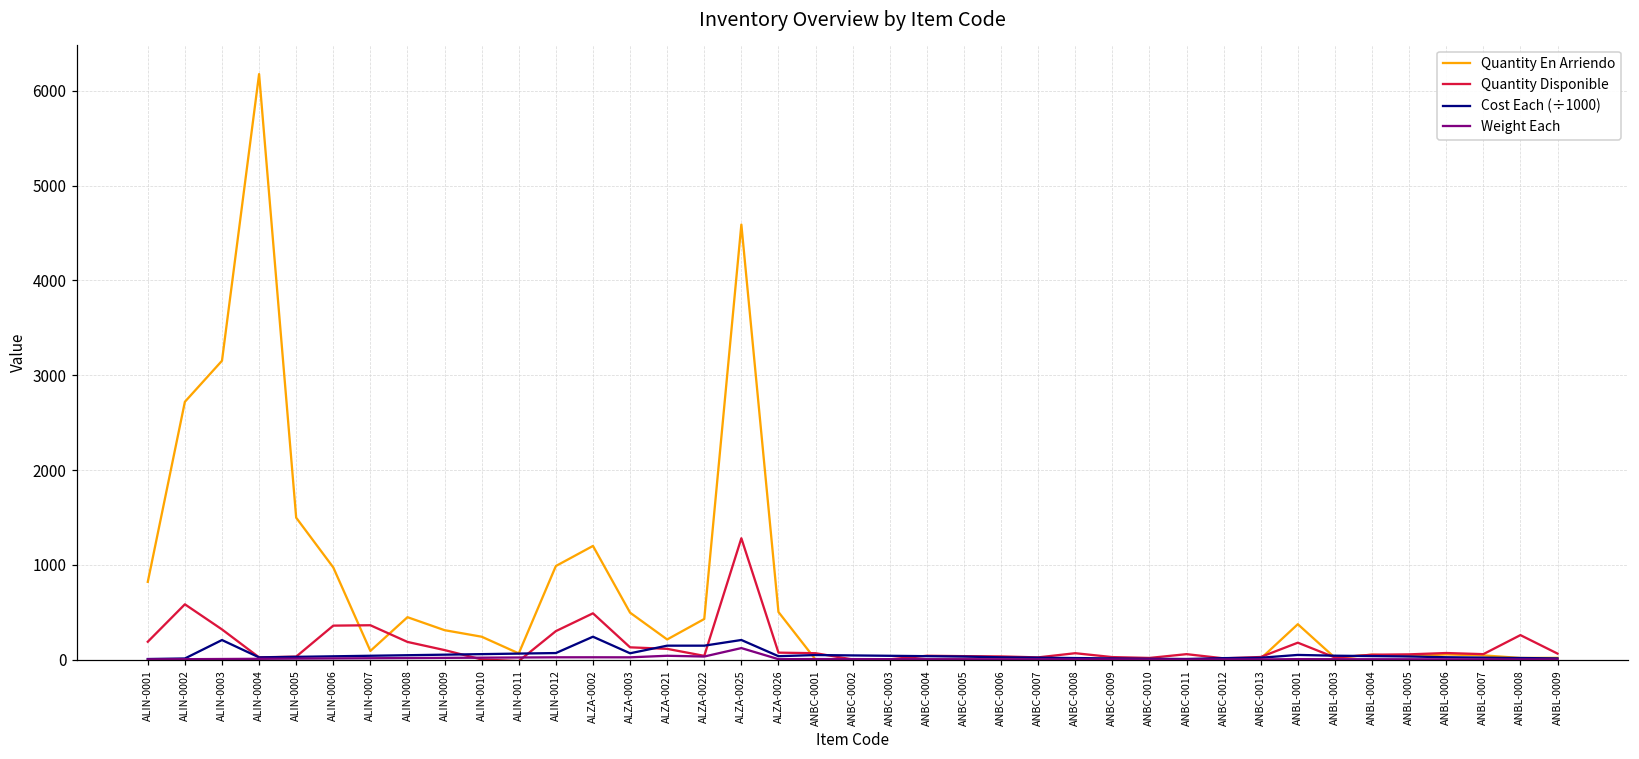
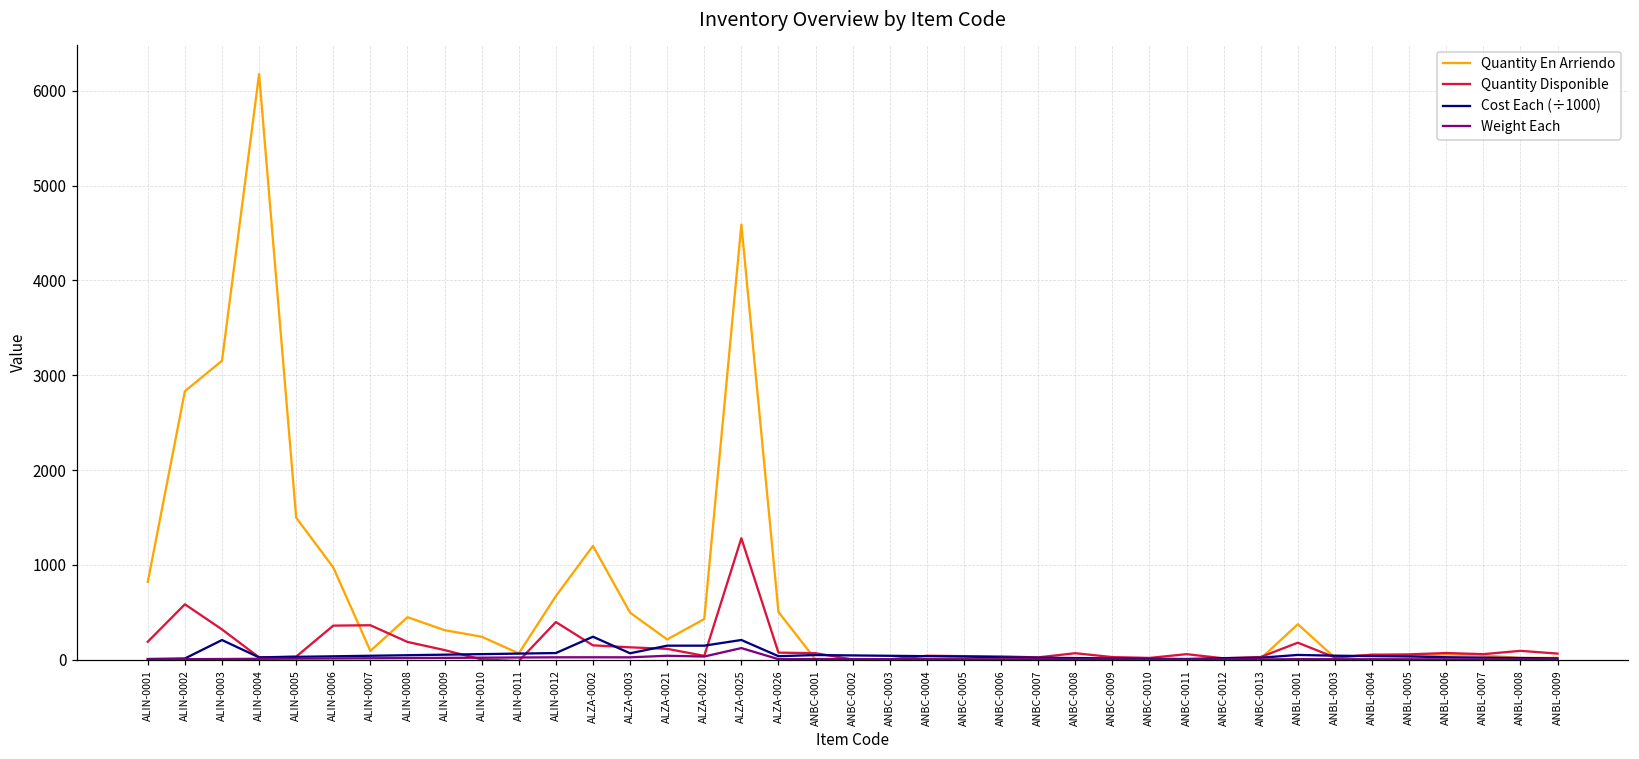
  {
    "Quantity En Arriendo": {
      "ALIN-0001": 800,
-     "ALIN-0002": 2700,
+     "ALIN-0002": 2800,
      "ALIN-0003": 3200,
      "ALIN-0004": 6200,
      "ALIN-0005": 1500,
      "ALIN-0006": 1000,
      "ALIN-0007": 100,
      "ALIN-0008": 400,
      "ALIN-0009": 300,
      "ALIN-0010": 200,
-     "ALIN-0012": 1000,
+     "ALIN-0012": 700,
      "ALZA-0002": 1200,
      "ALZA-0003": 500,
      "ALZA-0021": 200,
      "ALZA-0022": 400,
      "ALZA-0025": 4600,
      "ALZA-0026": 500,
      "ANBL-0001": 400
    },
    "Quantity Disponible": {
      "ALIN-0001": 200,
      "ALIN-0002": 600,
      "ALIN-0003": 300,
      "ALIN-0006": 400,
      "ALIN-0007": 400,
      "ALIN-0008": 200,
      "ALIN-0009": 100,
      "ALIN-0011": 0,
-     "ALIN-0012": 300,
-     "ALZA-0002": 500,
+     "ALIN-0012": 400,
+     "ALZA-0002": 200,
      "ALZA-0003": 100,
      "ALZA-0021": 100,
      "ALZA-0025": 1300,
      "ALZA-0026": 100,
      "ANBC-0008": 100,
      "ANBC-0011": 100,
      "ANBL-0001": 200,
-     "ANBL-0008": 300,
+     "ANBL-0008": 100,
      "ANBL-0009": 100
    },
    "Cost Each (÷1000)": {
      "ALIN-0003": 200,
      "ALIN-0009": 100,
      "ALIN-0010": 100,
      "ALIN-0012": 100,
      "ALZA-0002": 200,
      "ALZA-0003": 100,
      "ALZA-0021": 100,
      "ALZA-0022": 100,
      "ALZA-0025": 200,
      "ALZA-0026": 0,
      "ANBC-0002": 0,
      "ANBC-0003": 0,
      "ANBL-0001": 0
    },
    "Weight Each": {
      "ALIN-0003": 0,
      "ALIN-0009": 0,
      "ALIN-0011": 0,
      "ALIN-0012": 0,
      "ALZA-0002": 0,
      "ALZA-0003": 0,
      "ALZA-0021": 0,
      "ALZA-0025": 100,
      "ALZA-0026": 0,
      "ANBL-0001": 0,
      "ANBL-0004": 0
    }
  }
